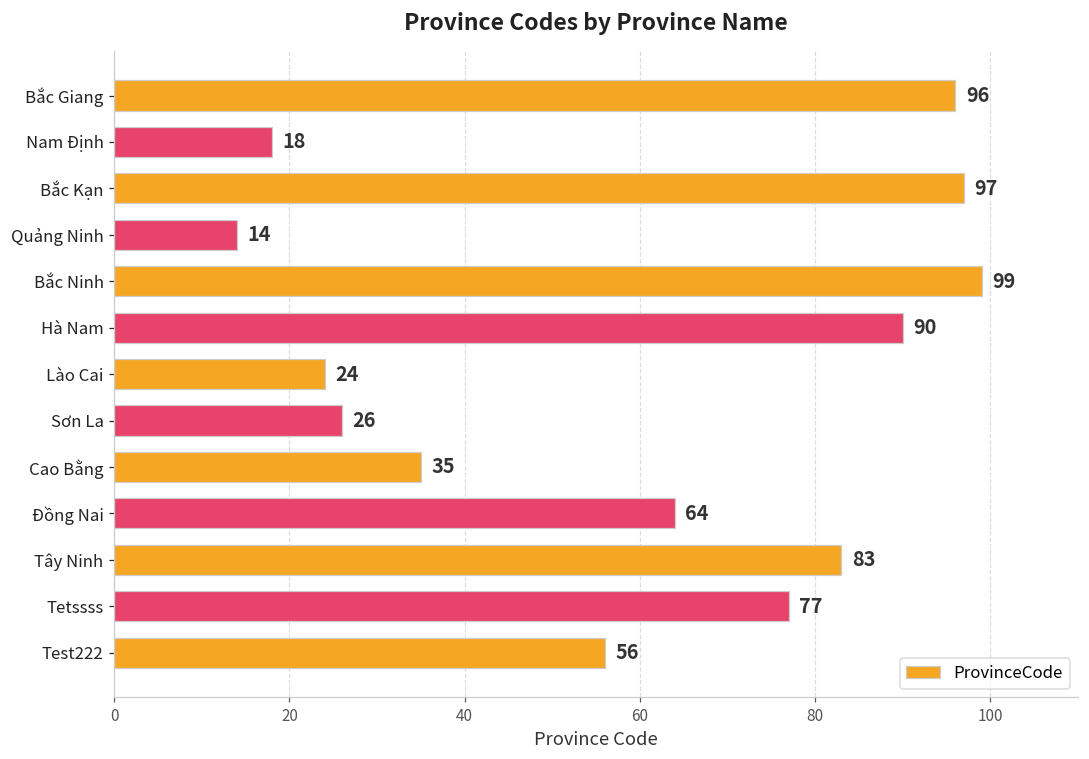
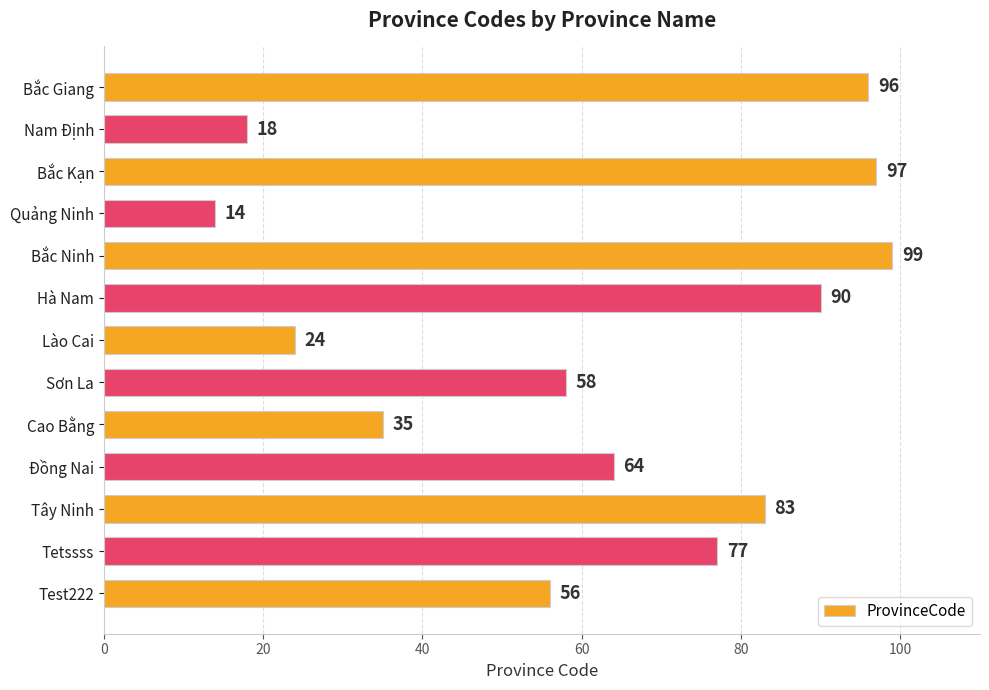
  {
    "Bắc Giang": 96,
    "Nam Định": 18,
    "Bắc Kạn": 97,
    "Quảng Ninh": 14,
    "Bắc Ninh": 99,
    "Hà Nam": 90,
    "Lào Cai": 24,
-   "Sơn La": 26,
+   "Sơn La": 58,
    "Cao Bằng": 35,
    "Đồng Nai": 64,
    "Tây Ninh": 83,
    "Tetssss": 77,
    "Test222": 56
  }
